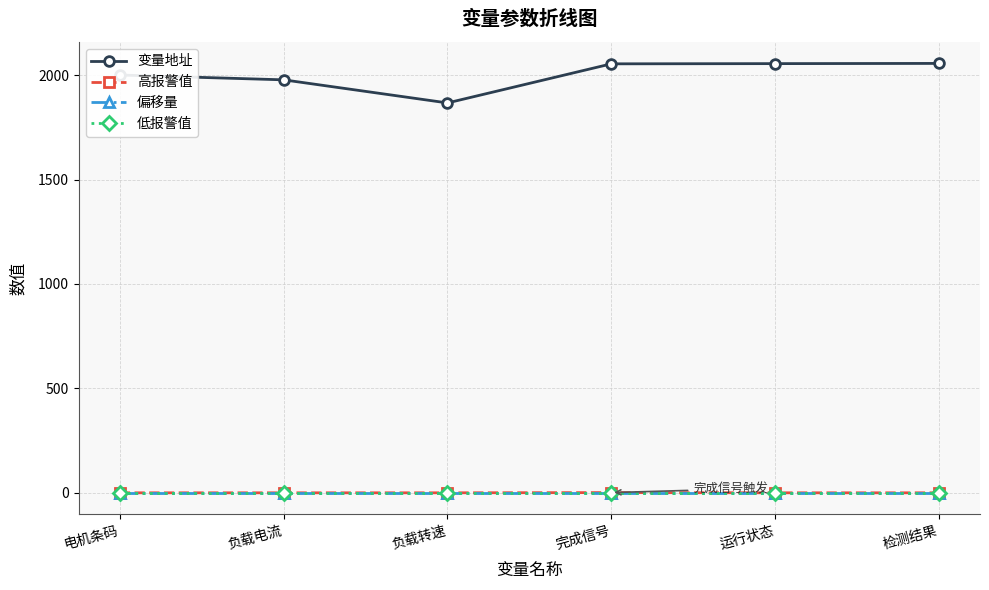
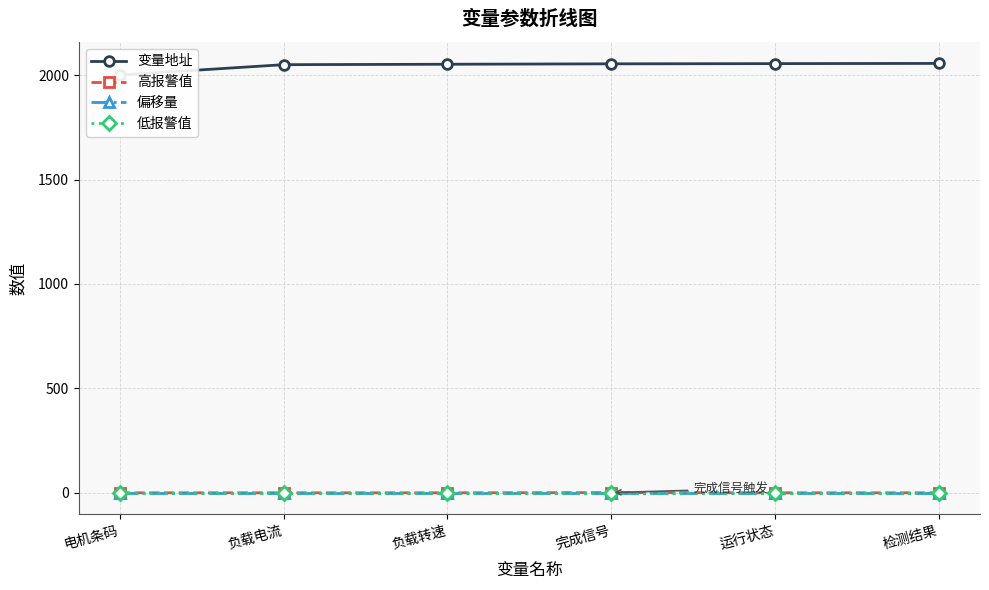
  {
    "变量地址": {
-     "负载电流": 1980,
-     "负载转速": 1870,
+     "负载电流": 2050,
+     "负载转速": 2050,
      "完成信号": 2050,
      "运行状态": 2060,
      "检测结果": 2060
    },
    "低报警值": {
      "电机条码": 0,
      "负载电流": 0,
      "负载转速": 0,
      "完成信号": 0,
      "运行状态": 0,
      "检测结果": 0
    }
  }
